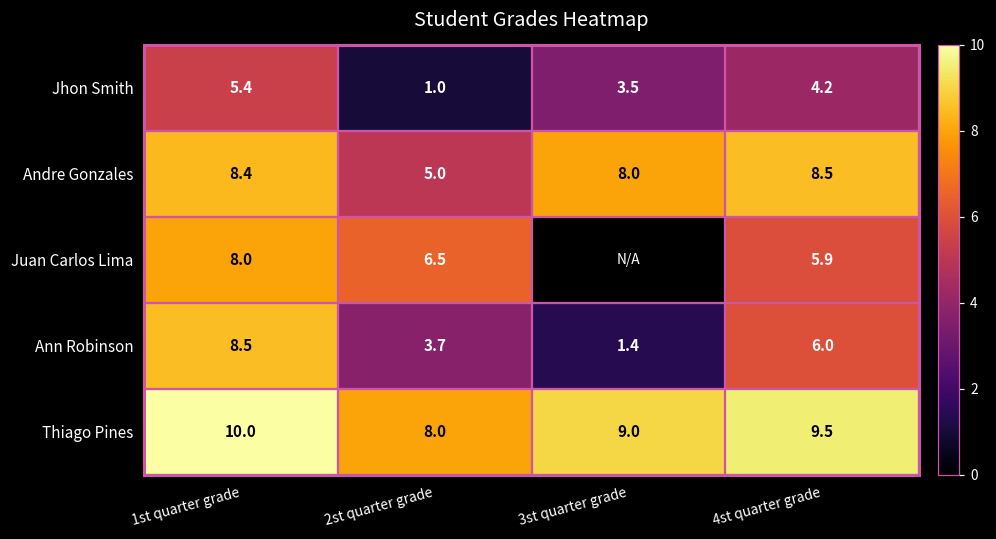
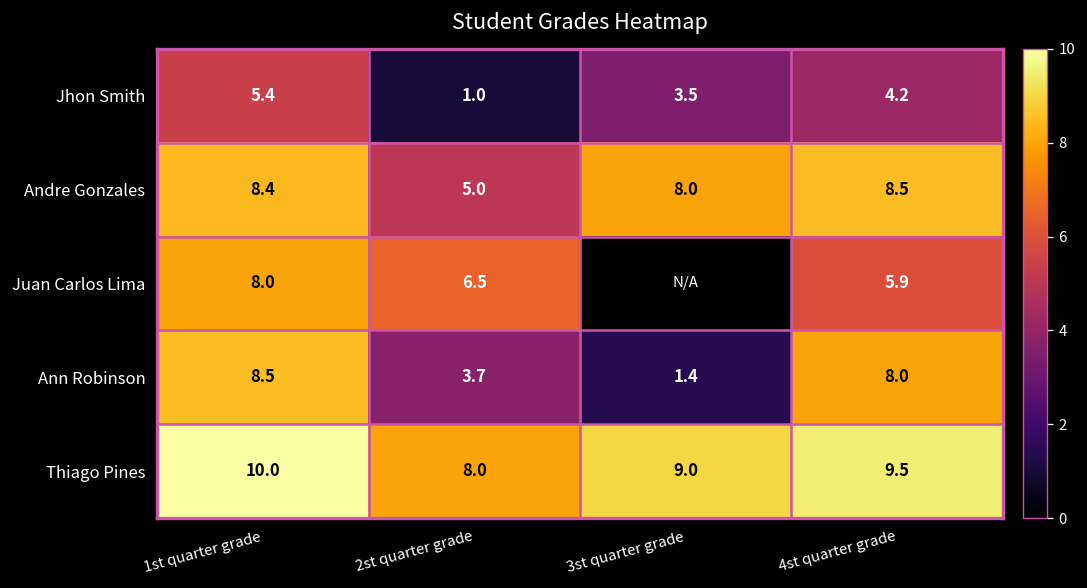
  {
    "Jhon Smith": {
      "1st quarter grade": 5.4,
      "2st quarter grade": 1.0,
      "3st quarter grade": 3.5,
      "4st quarter grade": 4.2
    },
    "Andre Gonzales": {
      "1st quarter grade": 8.4,
      "2st quarter grade": 5.0,
      "3st quarter grade": 8.0,
      "4st quarter grade": 8.5
    },
    "Juan Carlos Lima": {
      "1st quarter grade": 8.0,
      "2st quarter grade": 6.5,
      "4st quarter grade": 5.9
    },
    "Ann Robinson": {
      "1st quarter grade": 8.5,
      "2st quarter grade": 3.7,
      "3st quarter grade": 1.4,
-     "4st quarter grade": 6.0
+     "4st quarter grade": 8.0
    },
    "Thiago Pines": {
      "1st quarter grade": 10.0,
      "2st quarter grade": 8.0,
      "3st quarter grade": 9.0,
      "4st quarter grade": 9.5
    }
  }
